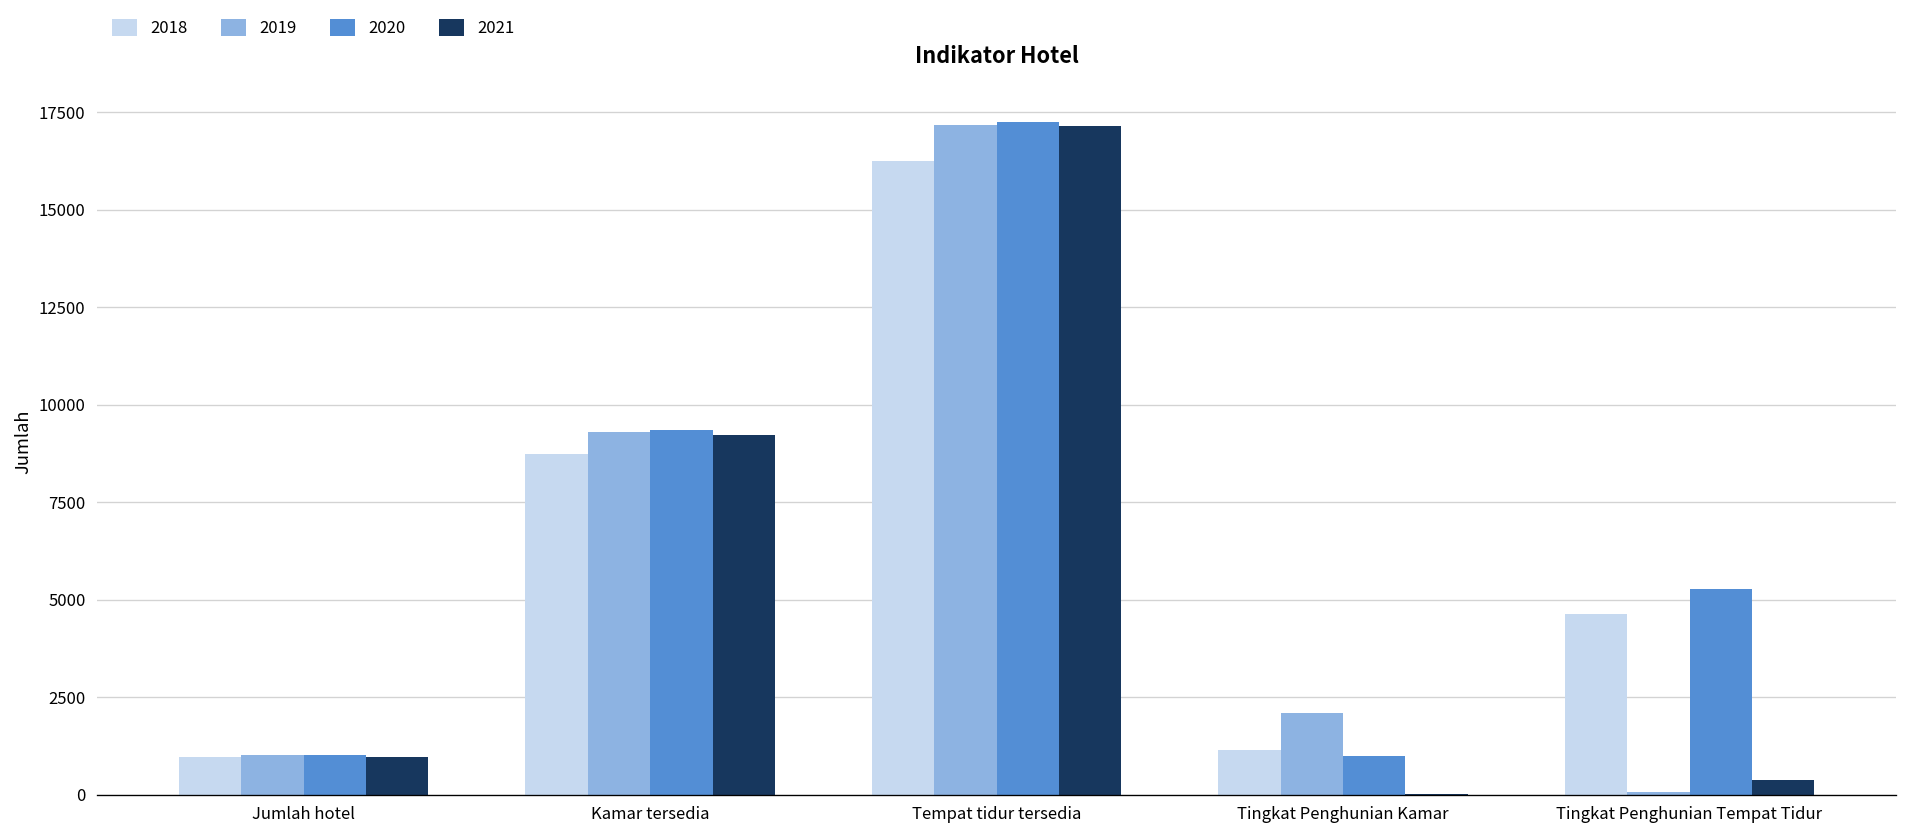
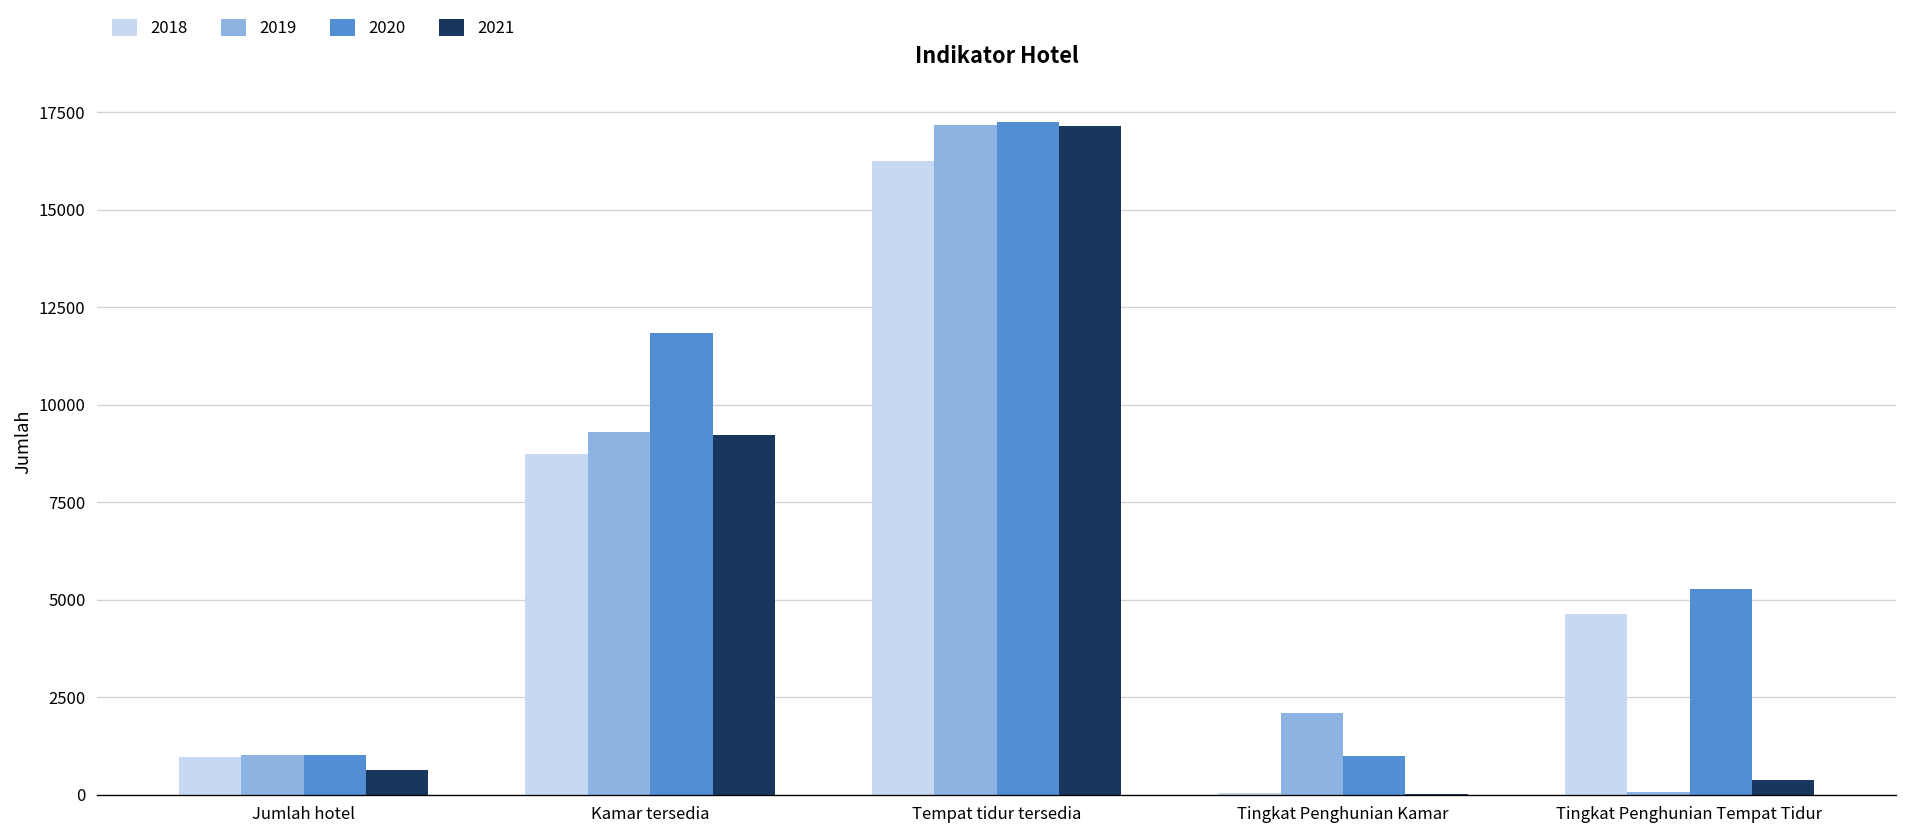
  {
    "2018": {
      "Jumlah hotel": 1000,
      "Kamar tersedia": 8700,
      "Tempat tidur tersedia": 16200,
-     "Tingkat Penghunian Kamar": 1100,
+     "Tingkat Penghunian Kamar": 0,
      "Tingkat Penghunian Tempat Tidur": 4600
    },
    "2019": {
      "Jumlah hotel": 1000,
      "Kamar tersedia": 9300,
      "Tempat tidur tersedia": 17200,
      "Tingkat Penghunian Kamar": 2100
    },
    "2020": {
      "Jumlah hotel": 1000,
-     "Kamar tersedia": 9300,
+     "Kamar tersedia": 11800,
      "Tempat tidur tersedia": 17200,
      "Tingkat Penghunian Kamar": 1000,
      "Tingkat Penghunian Tempat Tidur": 5300
    },
    "2021": {
-     "Jumlah hotel": 1000,
+     "Jumlah hotel": 600,
      "Kamar tersedia": 9200,
      "Tempat tidur tersedia": 17100,
      "Tingkat Penghunian Tempat Tidur": 400
    }
  }
